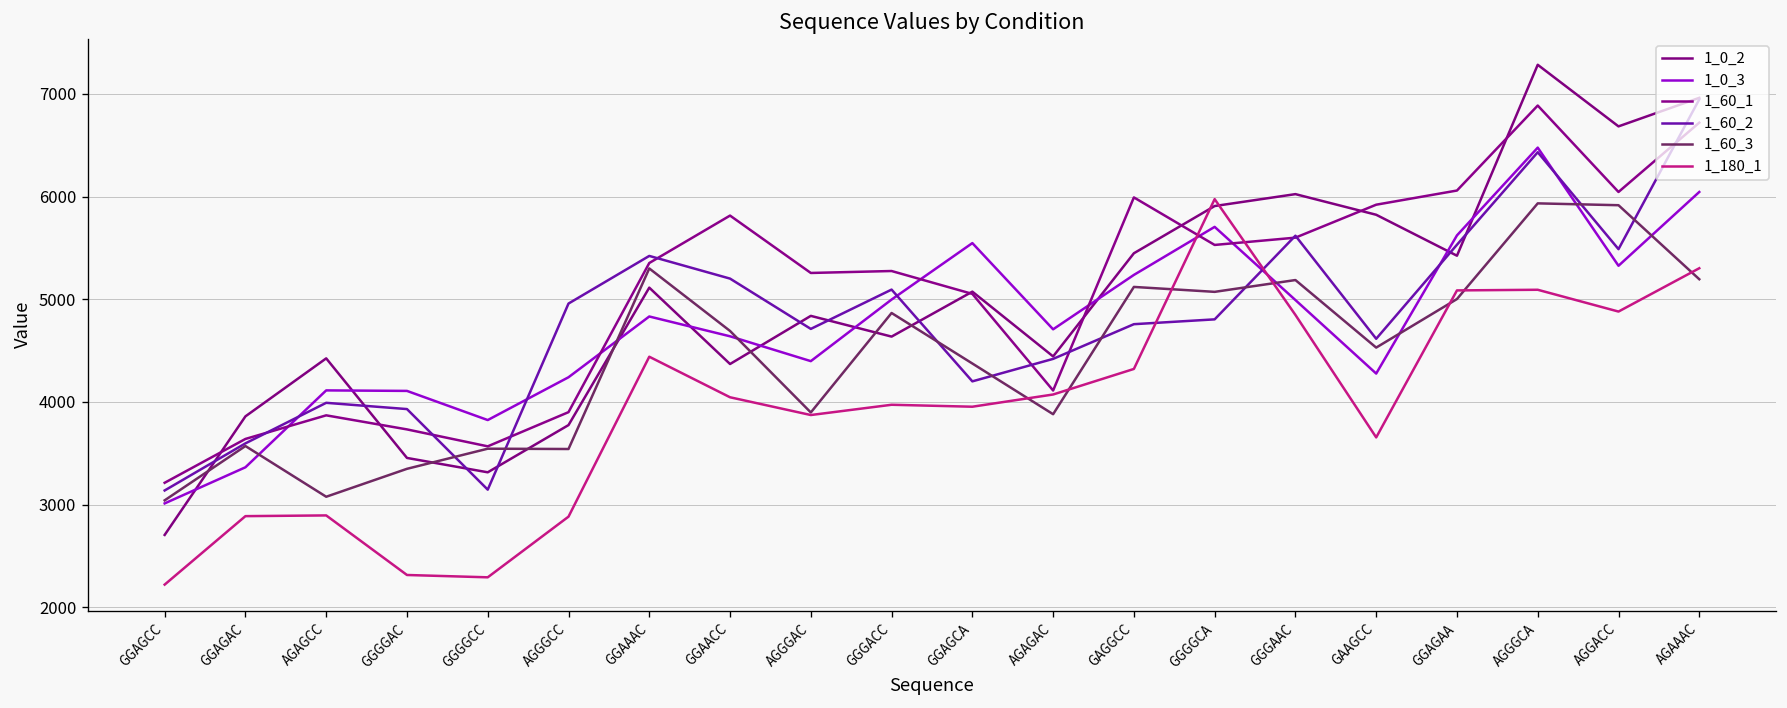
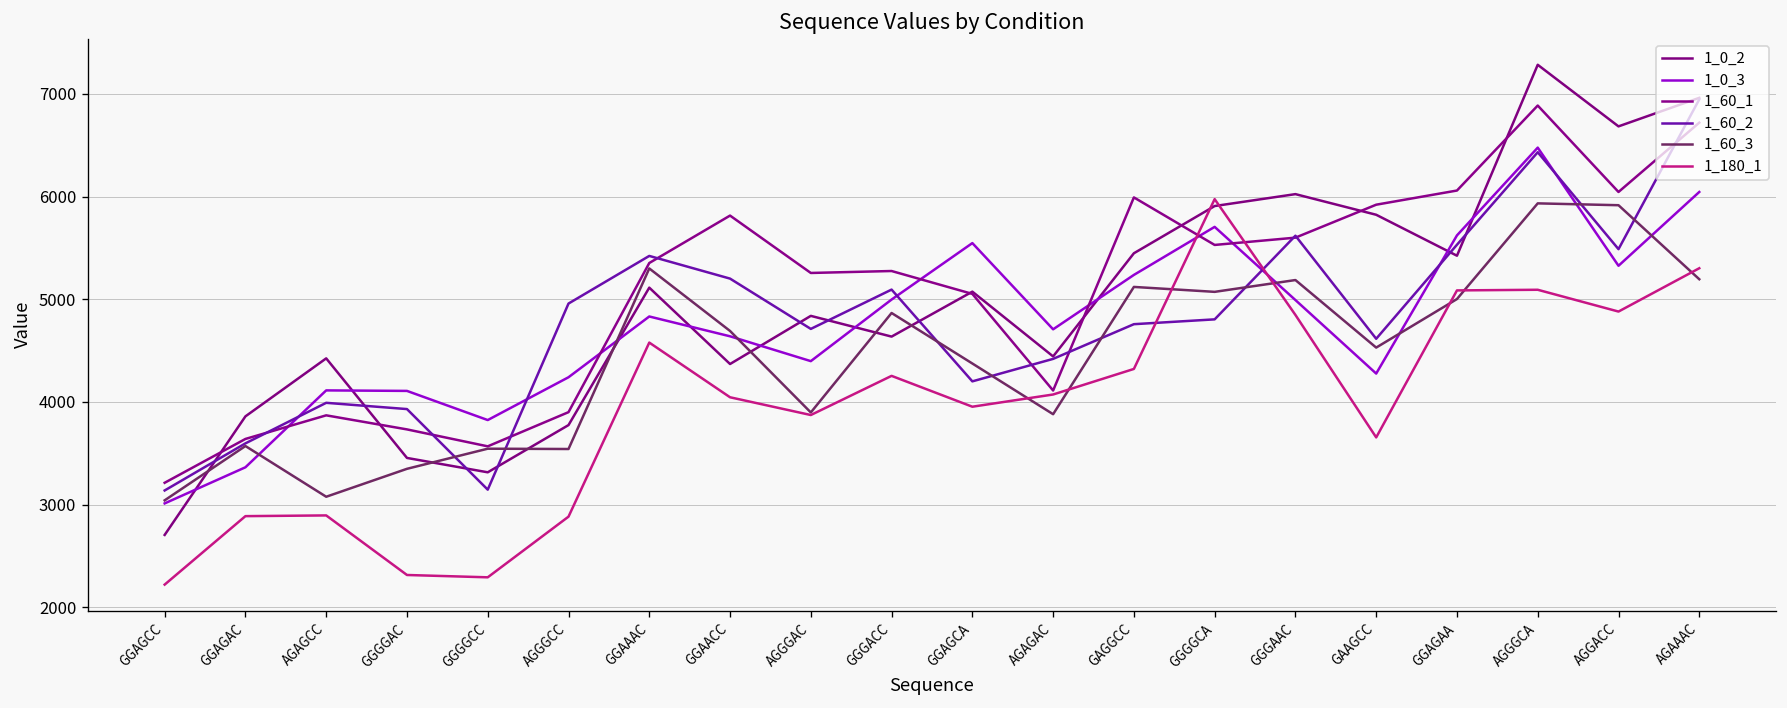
  {
    "1_180_1": {
      "GGAGCC": 2200,
      "GGAGAC": 2900,
      "AGAGCC": 2900,
      "GGGGAC": 2300,
      "GGGGCC": 2300,
      "AGGGCC": 2900,
-     "GGAAAC": 4400,
+     "GGAAAC": 4600,
      "GGAACC": 4000,
-     "GGGACC": 4000,
+     "GGGACC": 4300,
      "GGAGCA": 4000,
      "AGAGAC": 4100,
      "GAGGCC": 4300,
      "GGGGCA": 6000,
      "GGGAAC": 4800,
      "GAAGCC": 3700,
      "GGAGAA": 5100,
      "AGGGCA": 5100,
      "AGGACC": 4900,
      "AGAAAC": 5300
    }
  }
